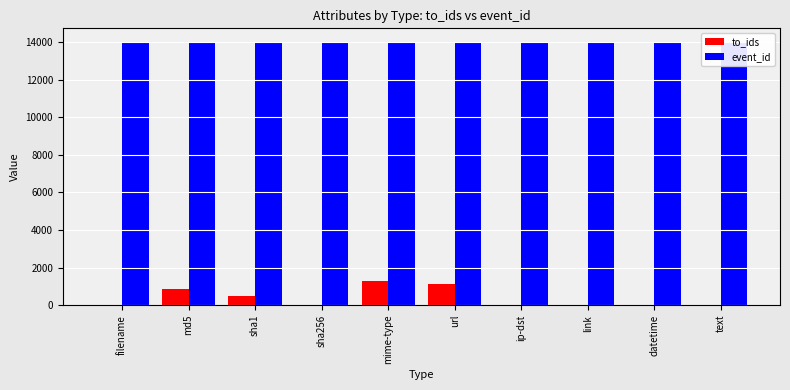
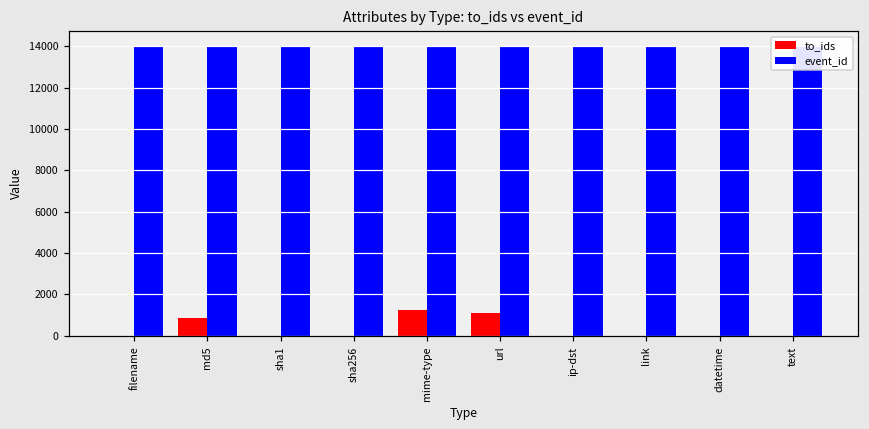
  {
    "to_ids": {
      "filename": 0,
      "md5": 900,
-     "sha1": 500,
+     "sha1": 0,
      "mime-type": 1300,
      "url": 1100,
      "link": 0,
      "datetime": 0,
      "text": 0
    },
    "event_id": {
      "filename": 14000,
      "md5": 14000,
      "sha1": 14000,
      "sha256": 14000,
      "mime-type": 14000,
      "url": 14000,
      "ip-dst": 14000,
      "link": 14000,
      "datetime": 14000
    }
  }
